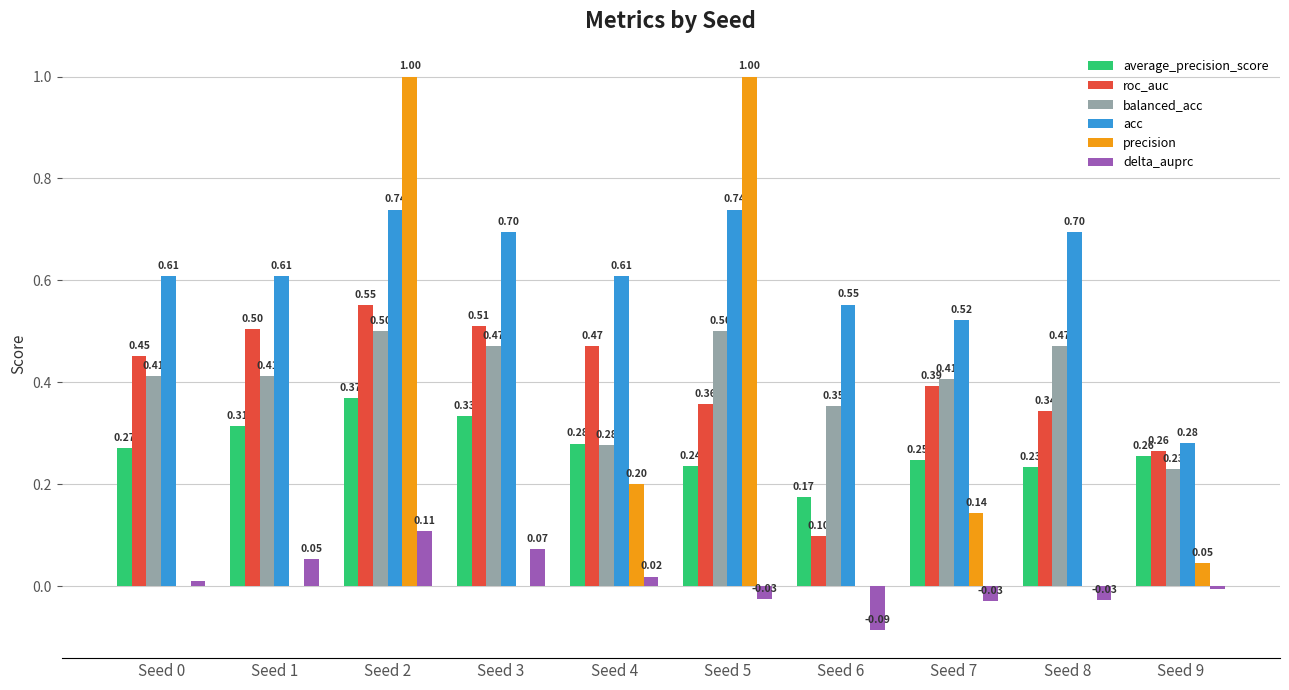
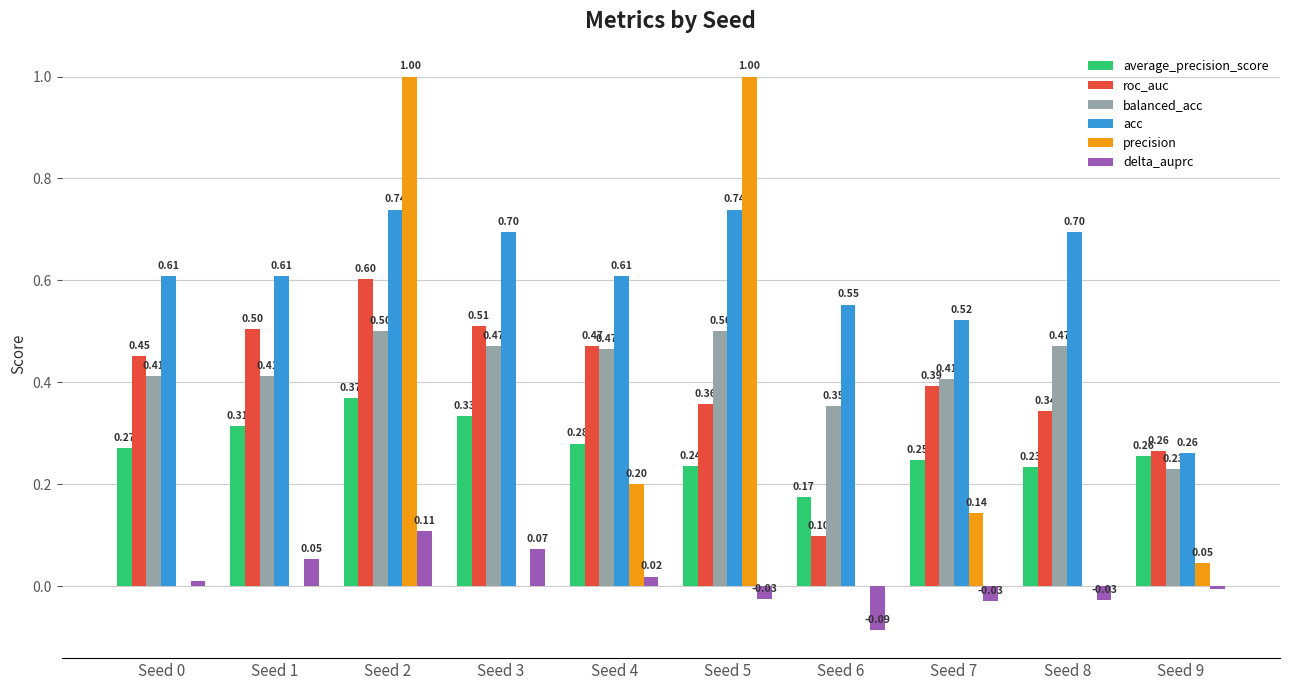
  {
    "average_precision_score": {
      "Seed 0": 0.27,
      "Seed 1": 0.31,
      "Seed 2": 0.37,
      "Seed 3": 0.33,
      "Seed 4": 0.28,
      "Seed 5": 0.24,
      "Seed 6": 0.17,
      "Seed 7": 0.25,
      "Seed 8": 0.23
    },
    "roc_auc": {
      "Seed 0": 0.45,
      "Seed 1": 0.50,
-     "Seed 2": 0.55,
+     "Seed 2": 0.60,
      "Seed 3": 0.51,
      "Seed 4": 0.47,
      "Seed 5": 0.36,
      "Seed 6": 0.10,
      "Seed 7": 0.39,
      "Seed 8": 0.34
    },
    "balanced_acc": {
      "Seed 0": 0.41,
      "Seed 1": 0.41,
      "Seed 2": 0.50,
      "Seed 3": 0.47,
-     "Seed 4": 0.28,
+     "Seed 4": 0.47,
      "Seed 5": 0.50,
      "Seed 6": 0.35,
      "Seed 7": 0.41,
      "Seed 8": 0.47,
      "Seed 9": 0.23
    },
    "acc": {
      "Seed 0": 0.61,
      "Seed 1": 0.61,
      "Seed 2": 0.74,
      "Seed 3": 0.70,
      "Seed 4": 0.61,
      "Seed 5": 0.74,
      "Seed 6": 0.55,
      "Seed 7": 0.52,
      "Seed 8": 0.70,
-     "Seed 9": 0.28
+     "Seed 9": 0.26
    },
    "precision": {
      "Seed 2": 1.00,
      "Seed 4": 0.20,
      "Seed 5": 1.00,
      "Seed 7": 0.14,
      "Seed 9": 0.05
    },
    "delta_auprc": {
      "Seed 1": 0.05,
      "Seed 2": 0.11,
      "Seed 3": 0.07,
      "Seed 4": 0.02,
      "Seed 5": -0.03,
      "Seed 6": -0.09,
      "Seed 7": -0.03,
      "Seed 8": -0.03
    }
  }
